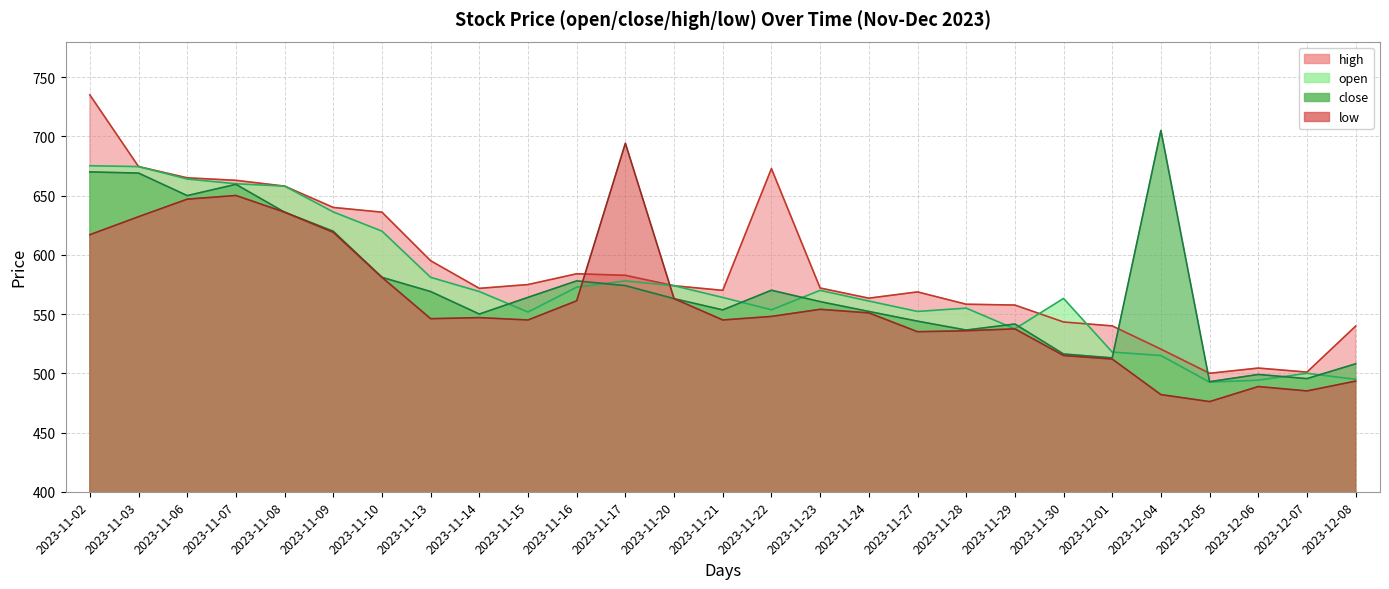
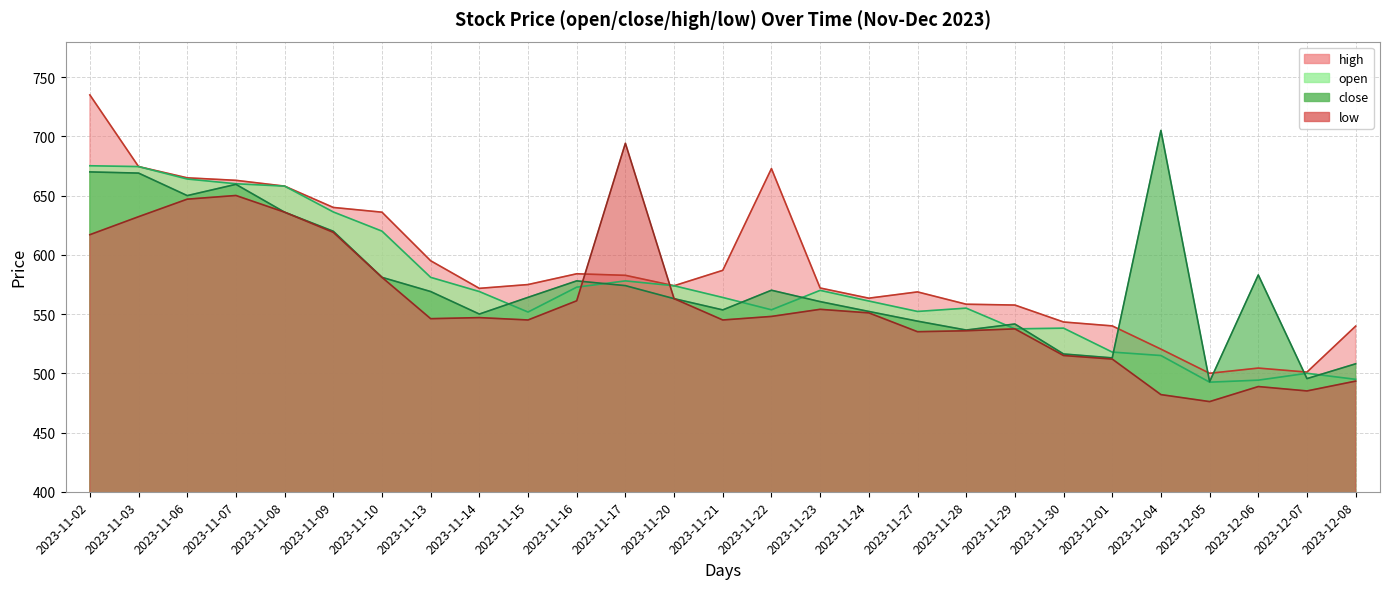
  {
    "high": {
      "2023-11-02": 735,
      "2023-11-07": 663,
      "2023-11-09": 640,
      "2023-11-10": 636,
      "2023-11-13": 595,
      "2023-11-14": 572,
      "2023-11-15": 575,
      "2023-11-16": 584,
      "2023-11-17": 583,
-     "2023-11-21": 570,
+     "2023-11-21": 587,
      "2023-11-22": 673,
      "2023-11-24": 563,
      "2023-11-27": 569,
      "2023-11-28": 558,
      "2023-11-29": 558,
      "2023-11-30": 543,
      "2023-12-01": 540,
      "2023-12-04": 520,
      "2023-12-05": 500,
      "2023-12-06": 504,
      "2023-12-08": 540
    },
    "open": {
      "2023-11-02": 675,
      "2023-11-09": 636,
      "2023-11-10": 620,
      "2023-11-13": 581,
      "2023-11-14": 569,
      "2023-11-15": 552,
      "2023-11-16": 573,
      "2023-11-17": 578,
      "2023-11-21": 564,
      "2023-11-22": 554,
      "2023-11-24": 561,
      "2023-11-27": 552,
      "2023-11-28": 555,
-     "2023-11-30": 563,
+     "2023-11-30": 538,
      "2023-12-01": 518,
      "2023-12-04": 515,
      "2023-12-06": 494
    },
    "close": {
      "2023-11-02": 670,
      "2023-11-03": 669,
      "2023-11-06": 650,
      "2023-11-13": 569,
      "2023-11-14": 550,
      "2023-11-15": 564,
      "2023-11-16": 578,
      "2023-11-17": 574,
      "2023-11-21": 554,
      "2023-11-22": 570,
      "2023-11-23": 561,
      "2023-11-27": 544,
      "2023-11-29": 542,
      "2023-12-04": 705,
-     "2023-12-06": 499,
+     "2023-12-06": 583,
      "2023-12-07": 496,
      "2023-12-08": 508
    },
    "low": {
      "2023-11-02": 617,
      "2023-11-03": 632,
      "2023-11-06": 647,
      "2023-11-07": 650,
      "2023-11-13": 546,
      "2023-11-14": 547,
      "2023-11-15": 545,
      "2023-11-16": 561,
      "2023-11-17": 694,
      "2023-11-21": 545,
      "2023-11-22": 548,
      "2023-11-23": 554,
      "2023-11-27": 535,
      "2023-12-04": 482,
      "2023-12-05": 476,
      "2023-12-06": 489,
      "2023-12-07": 485
    }
  }
